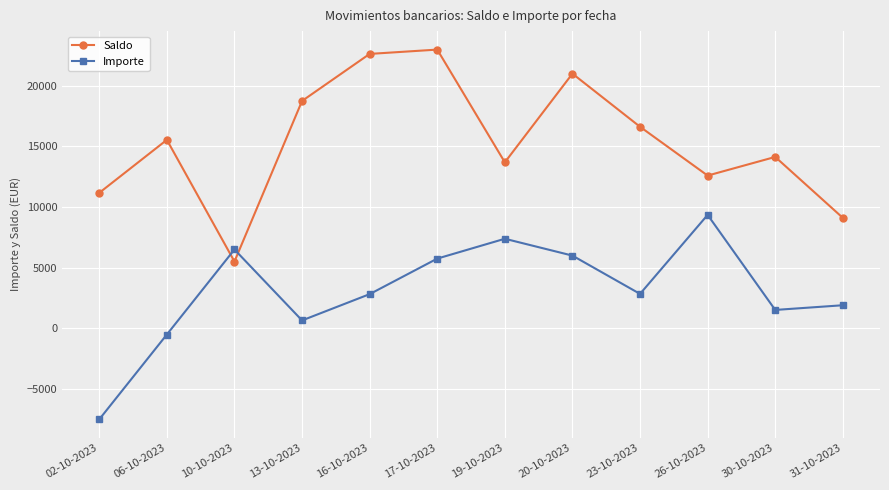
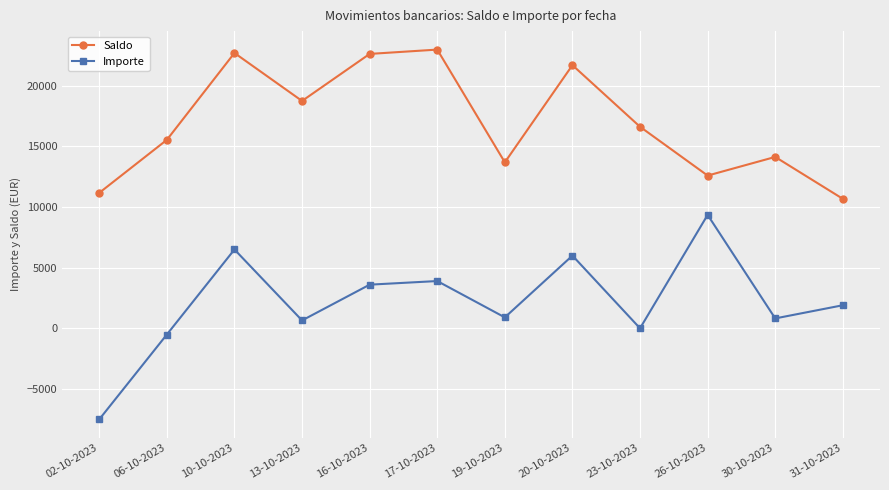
  {
    "Saldo": {
      "02-10-2023": 11200,
      "06-10-2023": 15500,
-     "10-10-2023": 5500,
+     "10-10-2023": 22700,
      "13-10-2023": 18700,
      "16-10-2023": 22600,
      "17-10-2023": 23000,
      "19-10-2023": 13700,
-     "20-10-2023": 21000,
+     "20-10-2023": 21700,
      "23-10-2023": 16600,
      "26-10-2023": 12600,
      "30-10-2023": 14100,
-     "31-10-2023": 9100
+     "31-10-2023": 10700
    },
    "Importe": {
      "02-10-2023": -7500,
      "06-10-2023": -500,
      "10-10-2023": 6500,
      "13-10-2023": 700,
-     "16-10-2023": 2800,
-     "17-10-2023": 5700,
-     "19-10-2023": 7400,
+     "16-10-2023": 3600,
+     "17-10-2023": 3900,
+     "19-10-2023": 900,
      "20-10-2023": 6000,
-     "23-10-2023": 2800,
+     "23-10-2023": 0,
      "26-10-2023": 9400,
-     "30-10-2023": 1500,
+     "30-10-2023": 800,
      "31-10-2023": 1900
    }
  }
